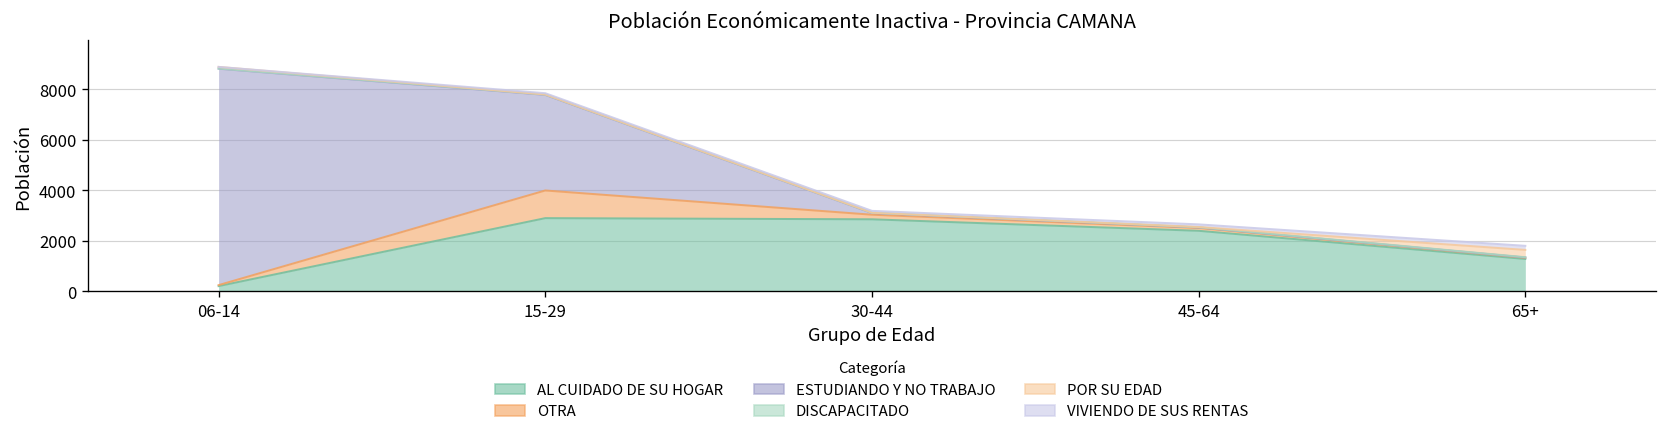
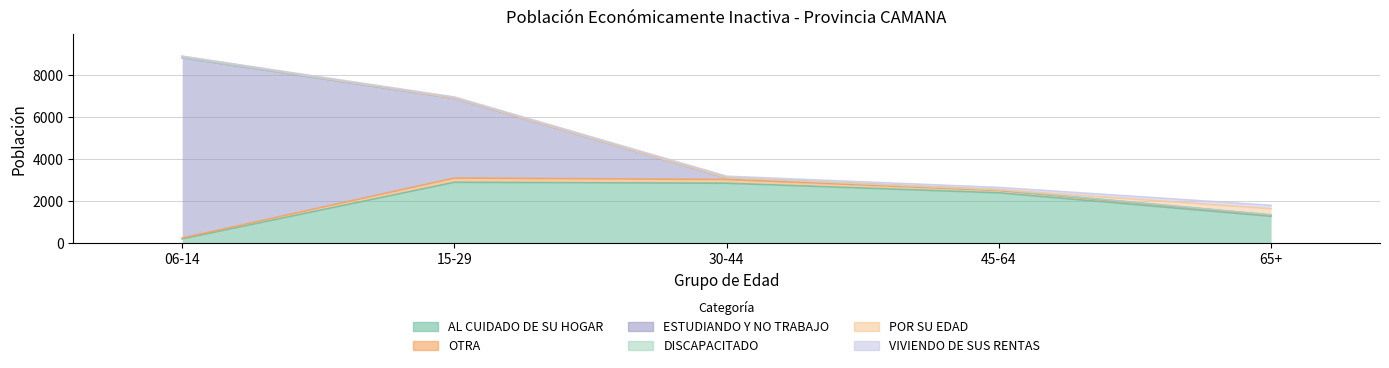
  {
    "OTRA": {
-     "15-29": 1100
+     "15-29": 200
    },
    "POR SU EDAD": {
      "65+": 300
    }
  }
